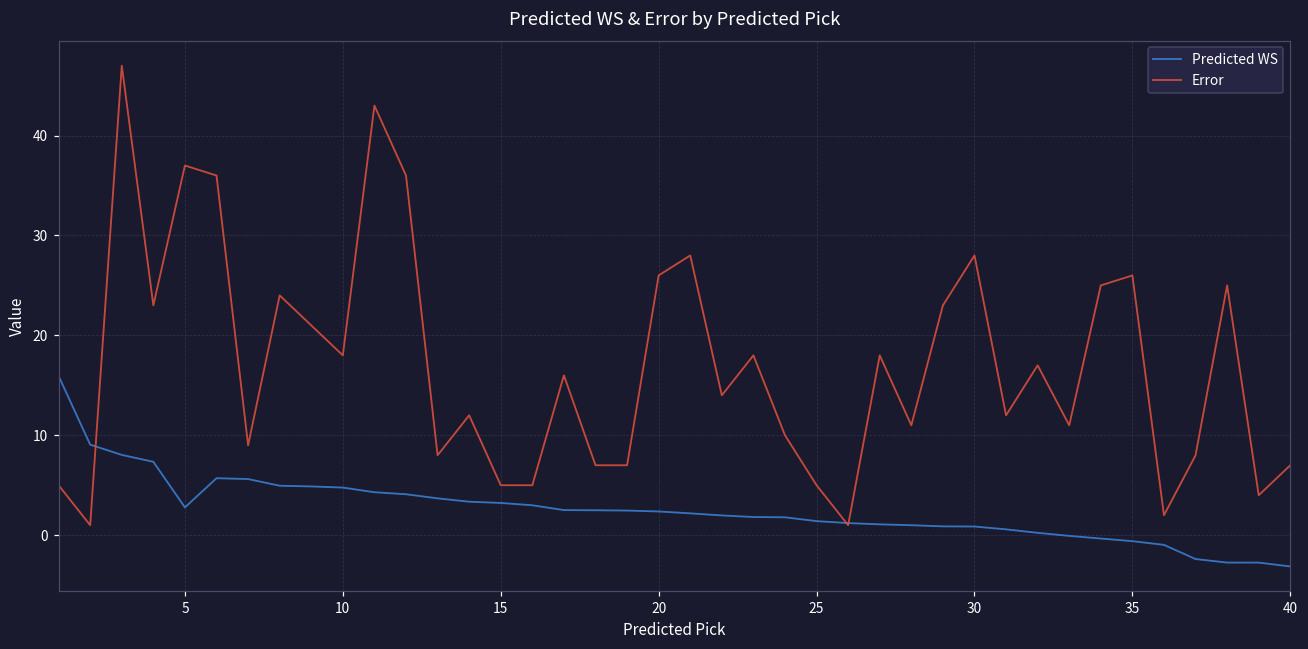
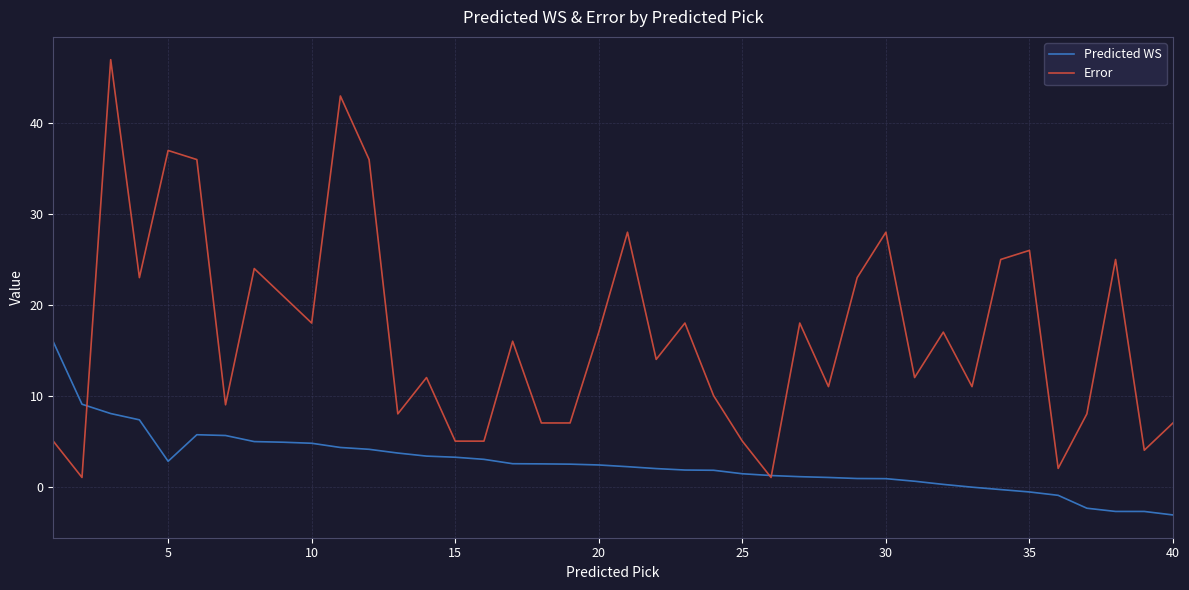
  {
    "Predicted WS": {
      "5": 3,
      "10": 5,
      "15": 3,
      "20": 2,
      "25": 1,
      "30": 1,
      "35": -1,
      "40": -3
    },
    "Error": {
      "5": 37,
      "10": 18,
      "15": 5,
-     "20": 26,
+     "20": 17,
      "25": 5,
      "30": 28,
      "35": 26,
      "40": 7
    }
  }
